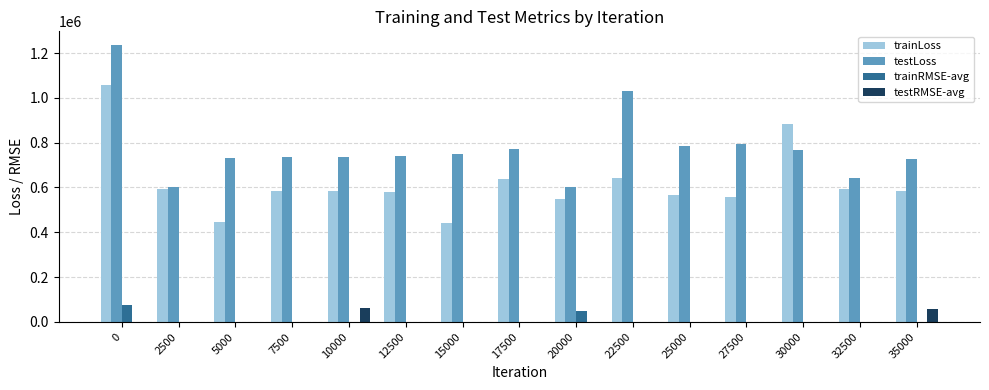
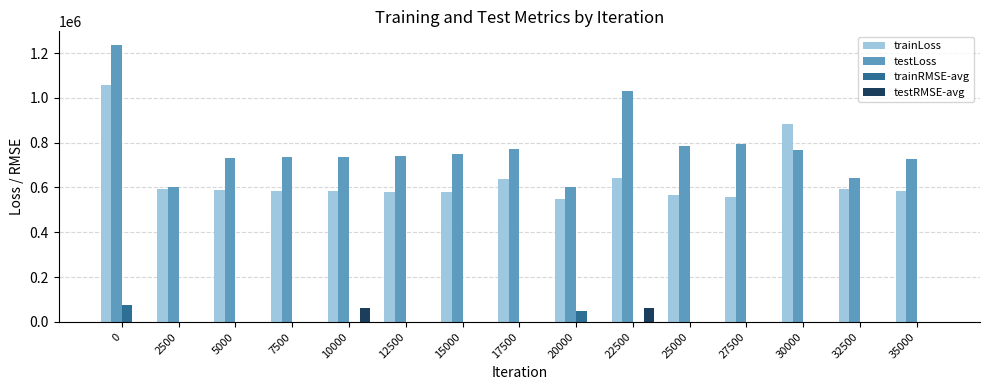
  {
    "trainLoss": {
      "0": 1060000,
      "2500": 590000,
-     "5000": 450000,
+     "5000": 590000,
      "7500": 590000,
      "10000": 580000,
      "12500": 580000,
-     "15000": 440000,
+     "15000": 580000,
      "17500": 640000,
      "20000": 550000,
      "22500": 640000,
      "25000": 560000,
      "27500": 560000,
      "30000": 880000,
      "32500": 590000,
      "35000": 580000
    },
    "testLoss": {
      "0": 1240000,
      "2500": 600000,
      "5000": 730000,
      "7500": 730000,
      "10000": 740000,
      "12500": 740000,
      "15000": 750000,
      "17500": 770000,
      "20000": 600000,
      "22500": 1030000,
      "25000": 790000,
      "27500": 790000,
      "30000": 770000,
      "32500": 640000,
      "35000": 730000
    },
    "trainRMSE-avg": {
      "0": 80000,
      "20000": 50000
    },
    "testRMSE-avg": {
      "10000": 60000,
-     "22500": 0,
-     "35000": 60000
+     "22500": 60000,
+     "35000": 0
    }
  }
